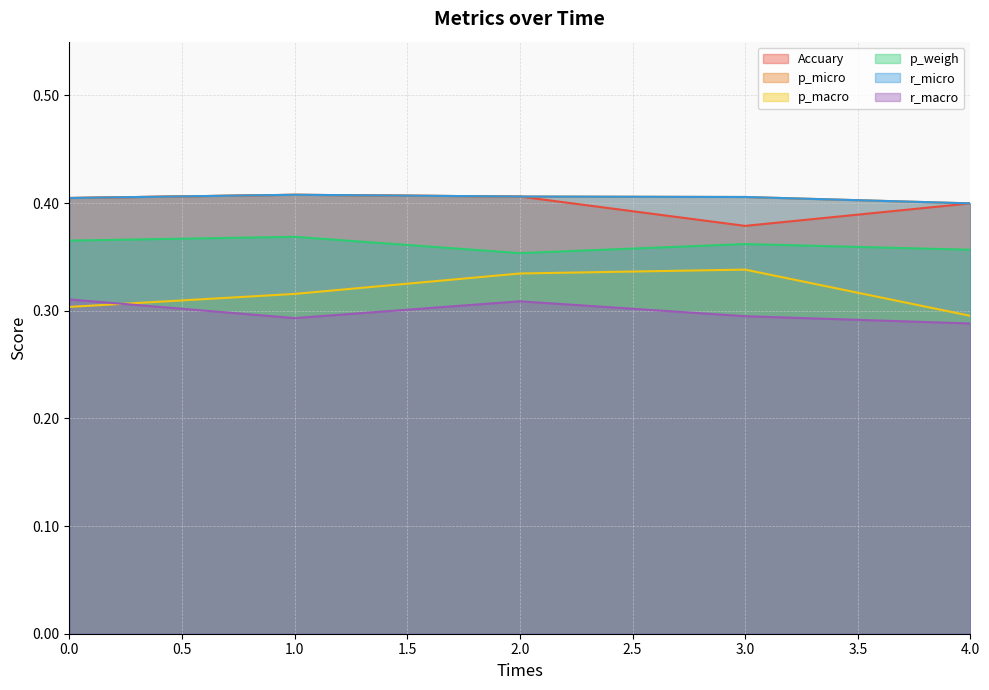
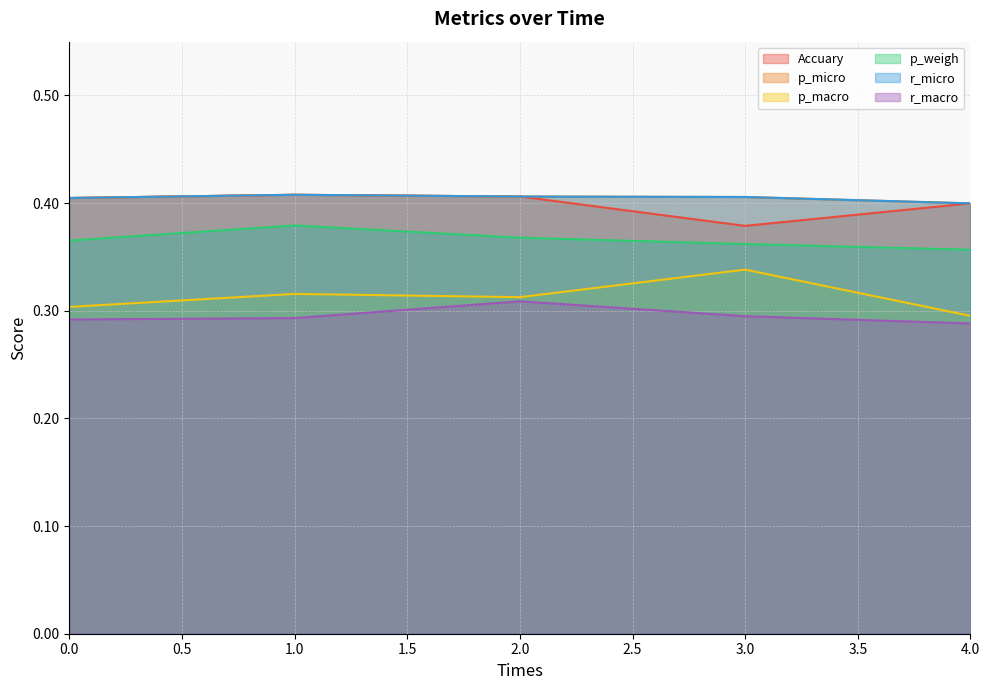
  {
    "Accuary": {
      "3.0": 0.379
    },
    "r_micro": {
      "3.0": 0.406
    },
    "p_macro": {
      "0.0": 0.304,
      "1.0": 0.316,
-     "2.0": 0.335,
+     "2.0": 0.313,
      "3.0": 0.338,
      "4.0": 0.295
    },
    "p_weigh": {
      "0.0": 0.365,
-     "1.0": 0.369,
-     "2.0": 0.354,
+     "1.0": 0.379,
+     "2.0": 0.368,
      "3.0": 0.362,
      "4.0": 0.357
    },
    "r_macro": {
-     "0.0": 0.311,
+     "0.0": 0.292,
      "1.0": 0.293,
      "2.0": 0.309,
      "3.0": 0.295,
      "4.0": 0.288
    }
  }
